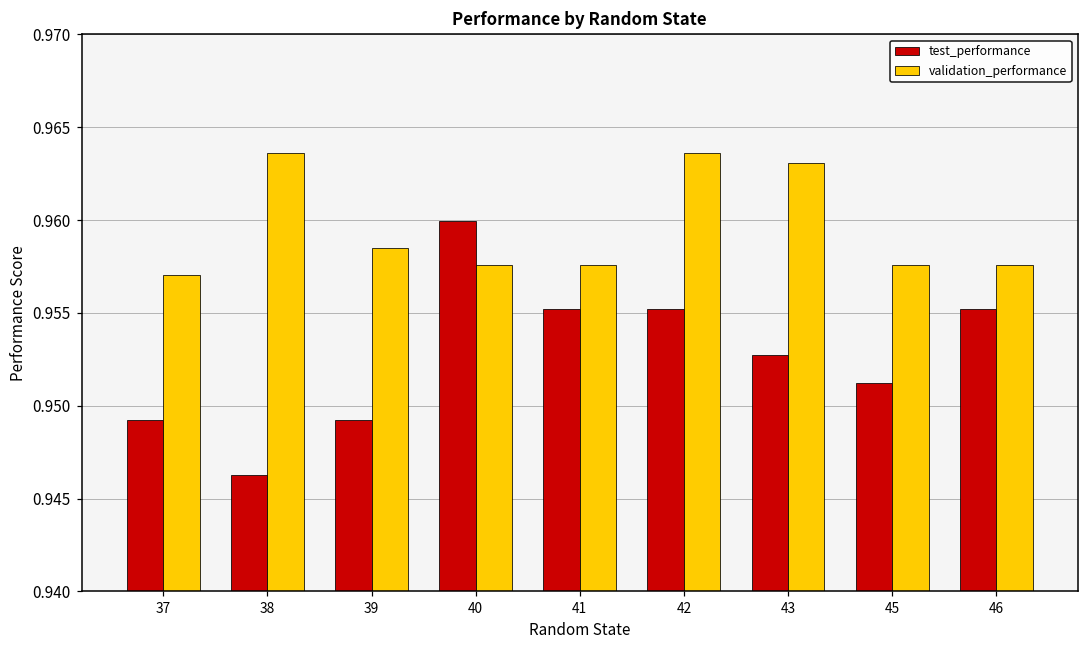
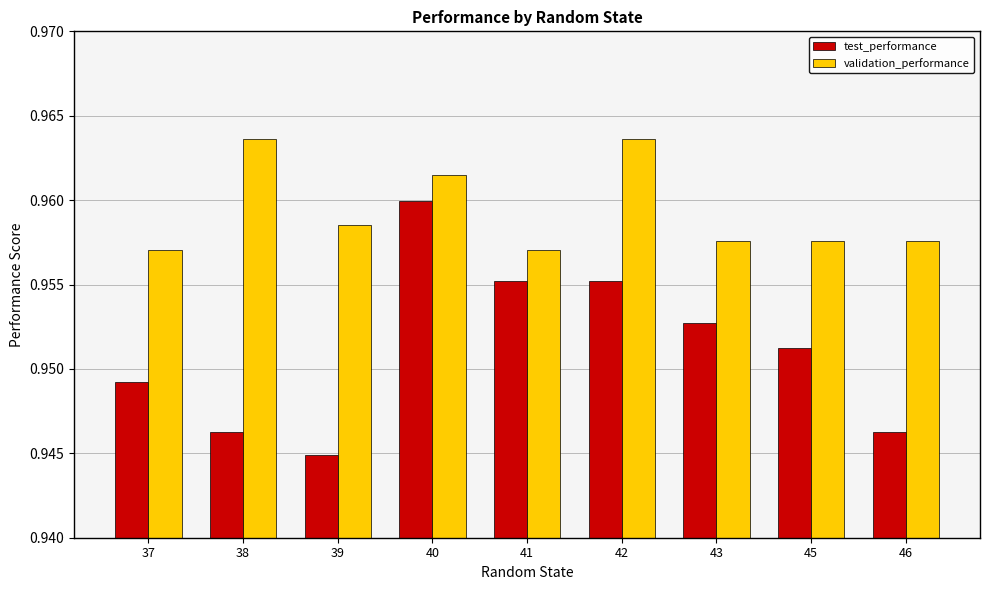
  {
    "test_performance": {
      "37": 0.9493,
      "38": 0.9463,
-     "39": 0.9493,
+     "39": 0.9449,
      "40": 0.9600,
      "41": 0.9552,
      "42": 0.9552,
      "43": 0.9527,
      "45": 0.9513,
-     "46": 0.9552
+     "46": 0.9463
    },
    "validation_performance": {
      "37": 0.9570,
      "38": 0.9636,
      "39": 0.9585,
-     "40": 0.9576,
-     "41": 0.9576,
+     "40": 0.9615,
+     "41": 0.9571,
      "42": 0.9636,
-     "43": 0.9631,
+     "43": 0.9576,
      "45": 0.9576,
      "46": 0.9576
    }
  }
